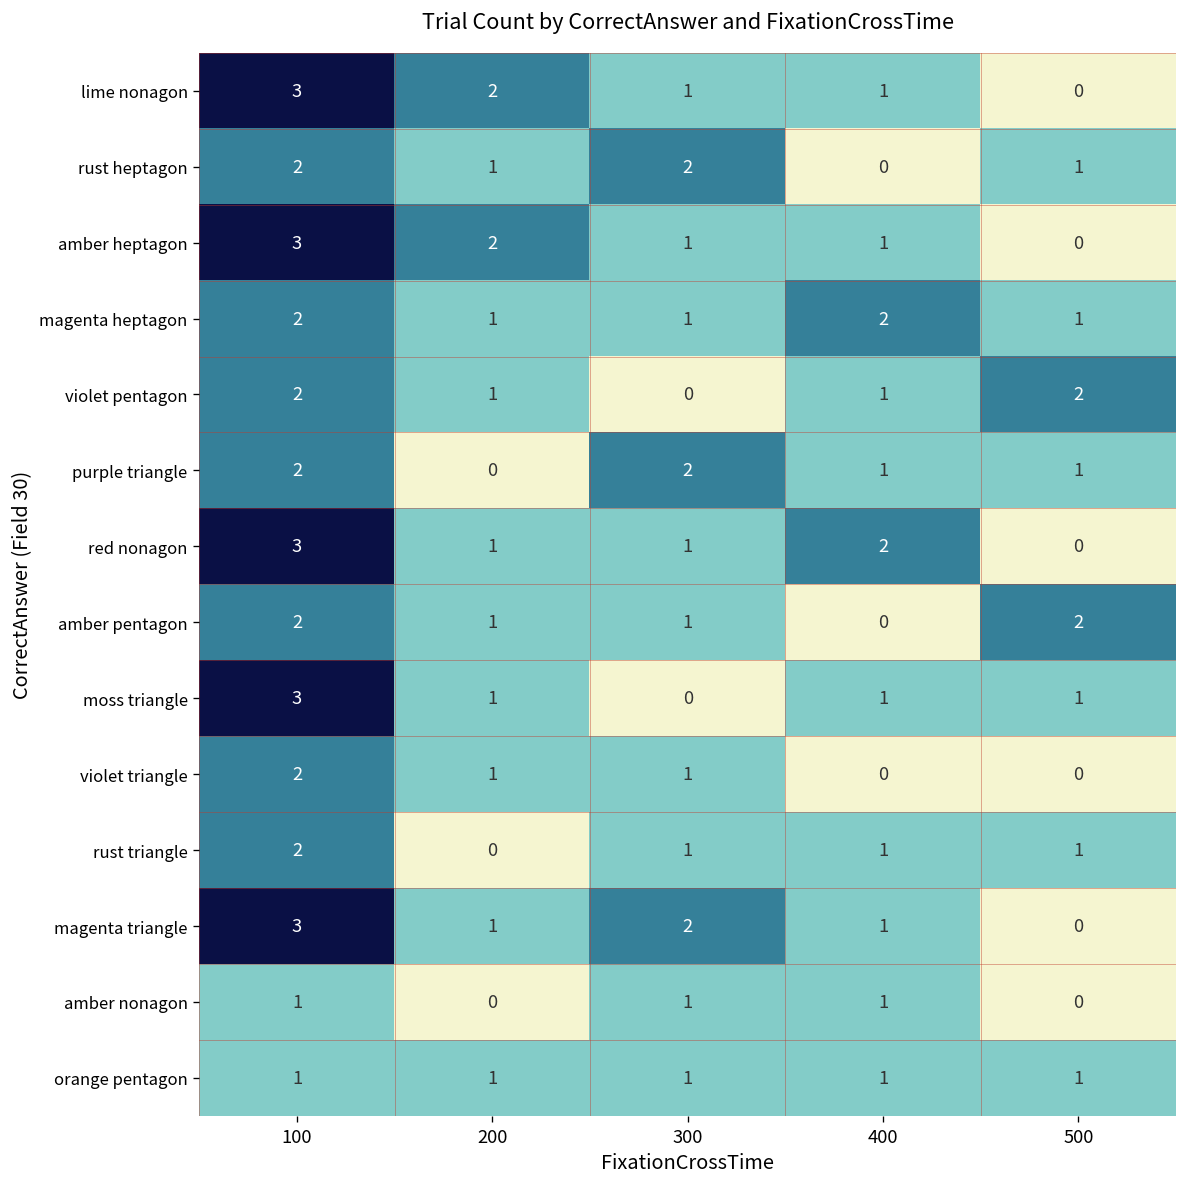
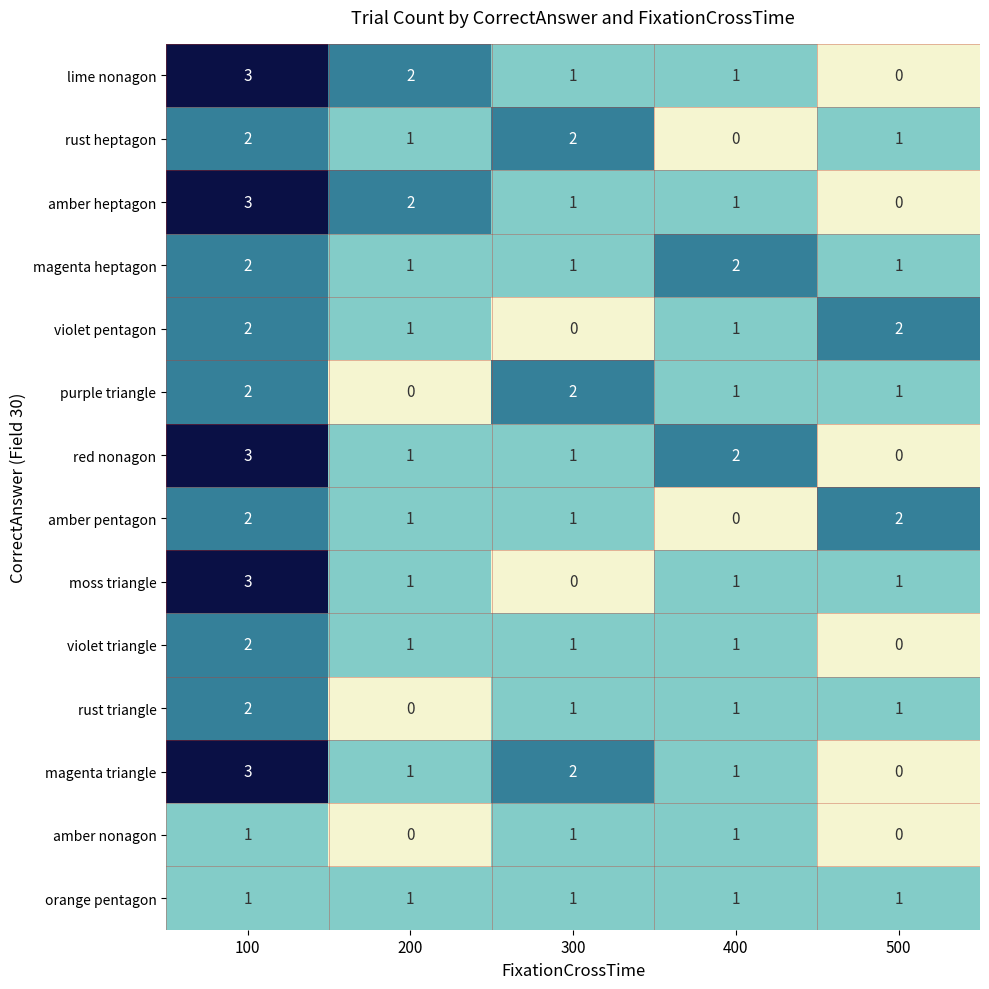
  {
    "lime nonagon": {
      "100": 3,
      "200": 2,
      "300": 1,
      "400": 1,
      "500": 0
    },
    "rust heptagon": {
      "100": 2,
      "200": 1,
      "300": 2,
      "400": 0,
      "500": 1
    },
    "amber heptagon": {
      "100": 3,
      "200": 2,
      "300": 1,
      "400": 1,
      "500": 0
    },
    "magenta heptagon": {
      "100": 2,
      "200": 1,
      "300": 1,
      "400": 2,
      "500": 1
    },
    "violet pentagon": {
      "100": 2,
      "200": 1,
      "300": 0,
      "400": 1,
      "500": 2
    },
    "purple triangle": {
      "100": 2,
      "200": 0,
      "300": 2,
      "400": 1,
      "500": 1
    },
    "red nonagon": {
      "100": 3,
      "200": 1,
      "300": 1,
      "400": 2,
      "500": 0
    },
    "amber pentagon": {
      "100": 2,
      "200": 1,
      "300": 1,
      "400": 0,
      "500": 2
    },
    "moss triangle": {
      "100": 3,
      "200": 1,
      "300": 0,
      "400": 1,
      "500": 1
    },
    "violet triangle": {
      "100": 2,
      "200": 1,
      "300": 1,
-     "400": 0,
+     "400": 1,
      "500": 0
    },
    "rust triangle": {
      "100": 2,
      "200": 0,
      "300": 1,
      "400": 1,
      "500": 1
    },
    "magenta triangle": {
      "100": 3,
      "200": 1,
      "300": 2,
      "400": 1,
      "500": 0
    },
    "amber nonagon": {
      "100": 1,
      "200": 0,
      "300": 1,
      "400": 1,
      "500": 0
    },
    "orange pentagon": {
      "100": 1,
      "200": 1,
      "300": 1,
      "400": 1,
      "500": 1
    }
  }
